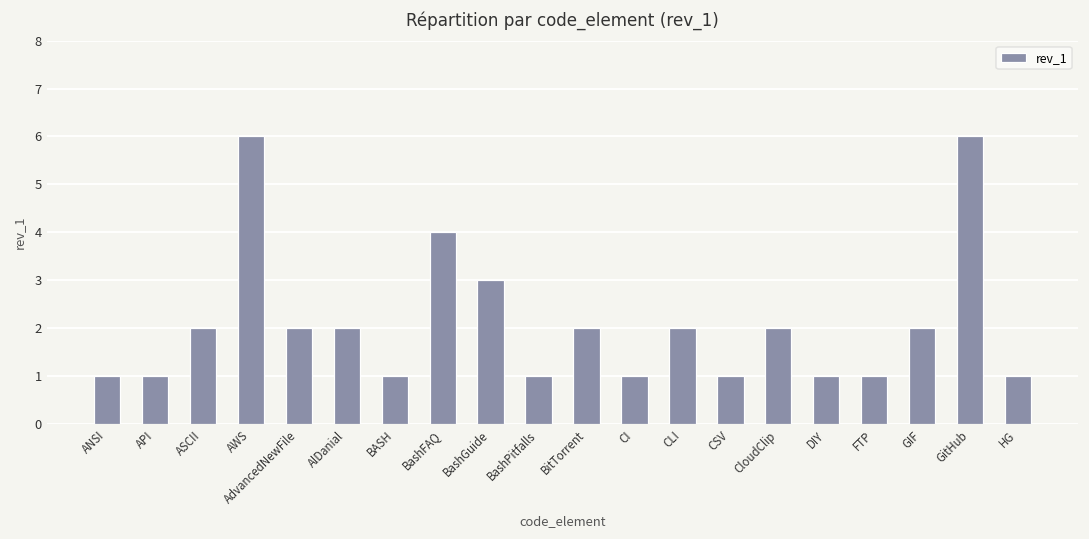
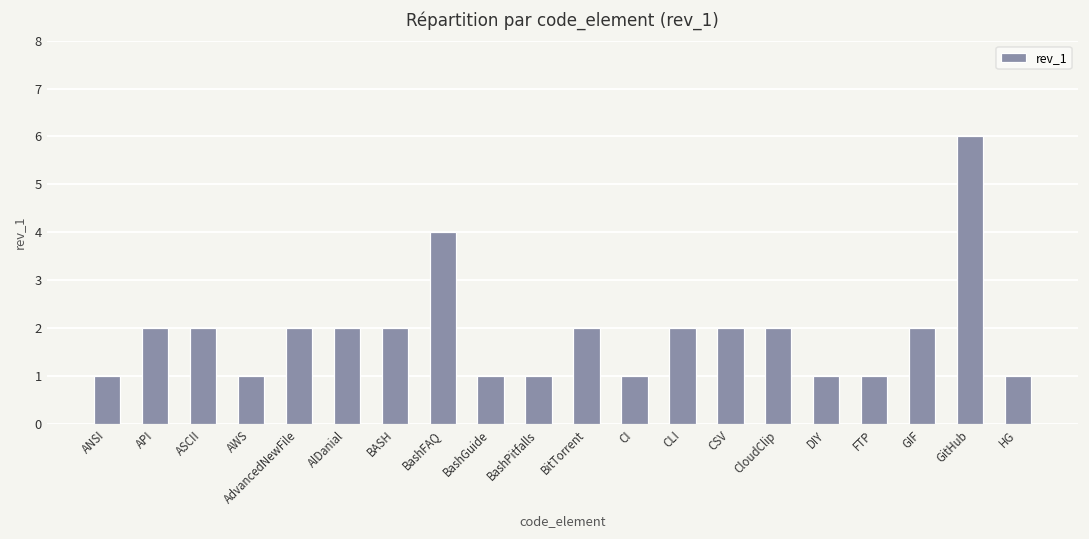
  {
    "ANSI": 1,
-   "API": 1,
+   "API": 2,
    "ASCII": 2,
-   "AWS": 6,
+   "AWS": 1,
    "AdvancedNewFile": 2,
    "AlDanial": 2,
-   "BASH": 1,
+   "BASH": 2,
    "BashFAQ": 4,
-   "BashGuide": 3,
+   "BashGuide": 1,
    "BashPitfalls": 1,
    "BitTorrent": 2,
    "CI": 1,
    "CLI": 2,
-   "CSV": 1,
+   "CSV": 2,
    "CloudClip": 2,
    "DIY": 1,
    "FTP": 1,
    "GIF": 2,
    "GitHub": 6,
    "HG": 1
  }
